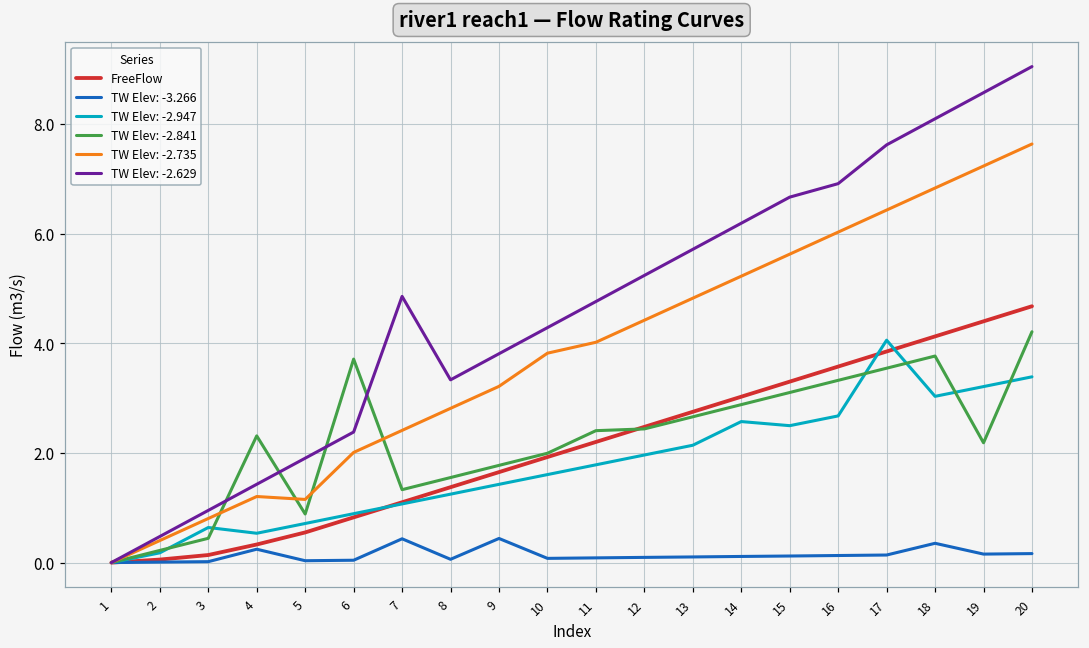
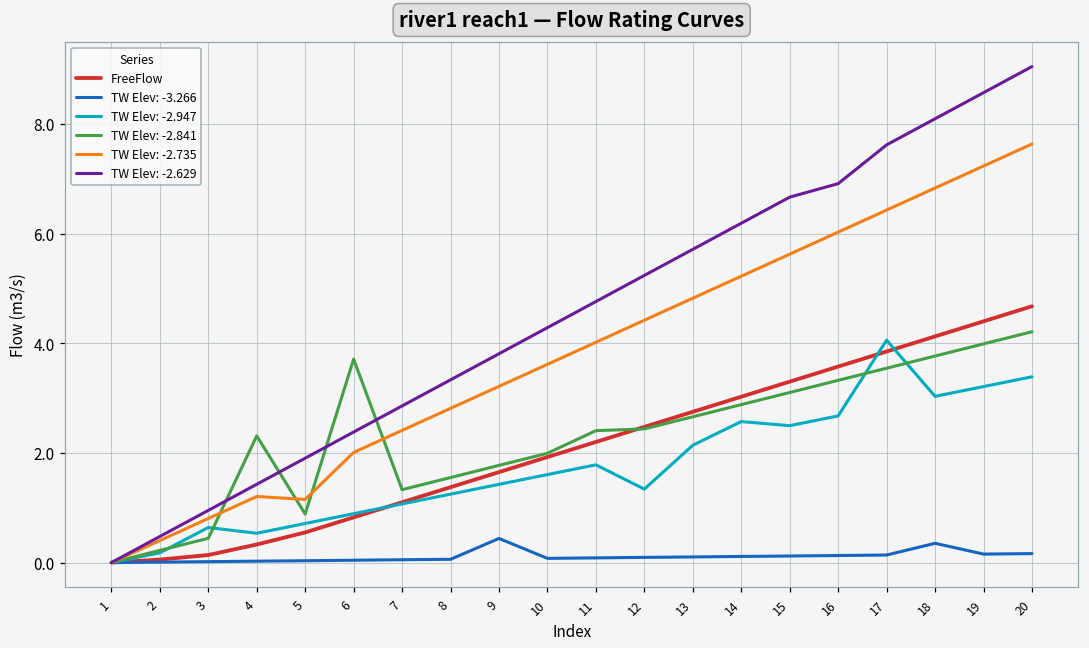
  {
    "FreeFlow": {
      "3": 0.1,
      "4": 0.3,
      "5": 0.6,
      "6": 0.8,
      "8": 1.4,
      "9": 1.7,
      "10": 1.9,
      "11": 2.2,
      "13": 2.8,
      "14": 3.0,
      "15": 3.3,
      "16": 3.6,
      "17": 3.9,
      "18": 4.1,
      "19": 4.4,
      "20": 4.7
    },
    "TW Elev: -3.266": {
      "3": 0.0,
-     "4": 0.2,
+     "4": 0.0,
      "5": 0.0,
      "6": 0.0,
-     "7": 0.4,
+     "7": 0.1,
      "8": 0.1,
      "9": 0.4,
      "10": 0.1,
      "11": 0.1,
      "12": 0.1,
      "13": 0.1,
      "14": 0.1,
      "15": 0.1,
      "16": 0.1,
      "17": 0.1,
      "18": 0.4,
      "19": 0.2,
      "20": 0.2
    },
    "TW Elev: -2.947": {
      "3": 0.6,
      "4": 0.5,
      "5": 0.7,
      "6": 0.9,
      "8": 1.2,
      "9": 1.4,
      "10": 1.6,
      "11": 1.8,
-     "12": 2.0,
+     "12": 1.3,
      "13": 2.1,
      "14": 2.6,
      "15": 2.5,
      "16": 2.7,
      "17": 4.1,
      "18": 3.0,
      "19": 3.2,
      "20": 3.4
    },
    "TW Elev: -2.841": {
      "3": 0.4,
      "4": 2.3,
      "5": 0.9,
      "6": 3.7,
      "7": 1.3,
      "8": 1.6,
      "9": 1.8,
      "10": 2.0,
      "11": 2.4,
      "13": 2.7,
      "14": 2.9,
      "15": 3.1,
      "16": 3.3,
      "17": 3.5,
      "18": 3.8,
-     "19": 2.2,
+     "19": 4.0,
      "20": 4.2
    },
    "TW Elev: -2.735": {
      "2": 0.4,
      "3": 0.8,
      "4": 1.2,
      "5": 1.2,
      "6": 2.0,
      "7": 2.4,
      "8": 2.8,
      "9": 3.2,
-     "10": 3.8,
+     "10": 3.6,
      "11": 4.0,
      "12": 4.4,
      "13": 4.8,
      "14": 5.2,
      "15": 5.6,
      "16": 6.0,
      "17": 6.4,
      "18": 6.8,
      "19": 7.2,
      "20": 7.6
    },
    "TW Elev: -2.629": {
      "2": 0.5,
      "3": 1.0,
      "4": 1.4,
      "5": 1.9,
      "6": 2.4,
-     "7": 4.9,
+     "7": 2.9,
      "8": 3.3,
      "9": 3.8,
      "10": 4.3,
      "11": 4.8,
      "12": 5.2,
      "13": 5.7,
      "14": 6.2,
      "15": 6.7,
      "16": 6.9,
      "17": 7.6,
      "18": 8.1,
      "19": 8.6,
      "20": 9.0
    }
  }
